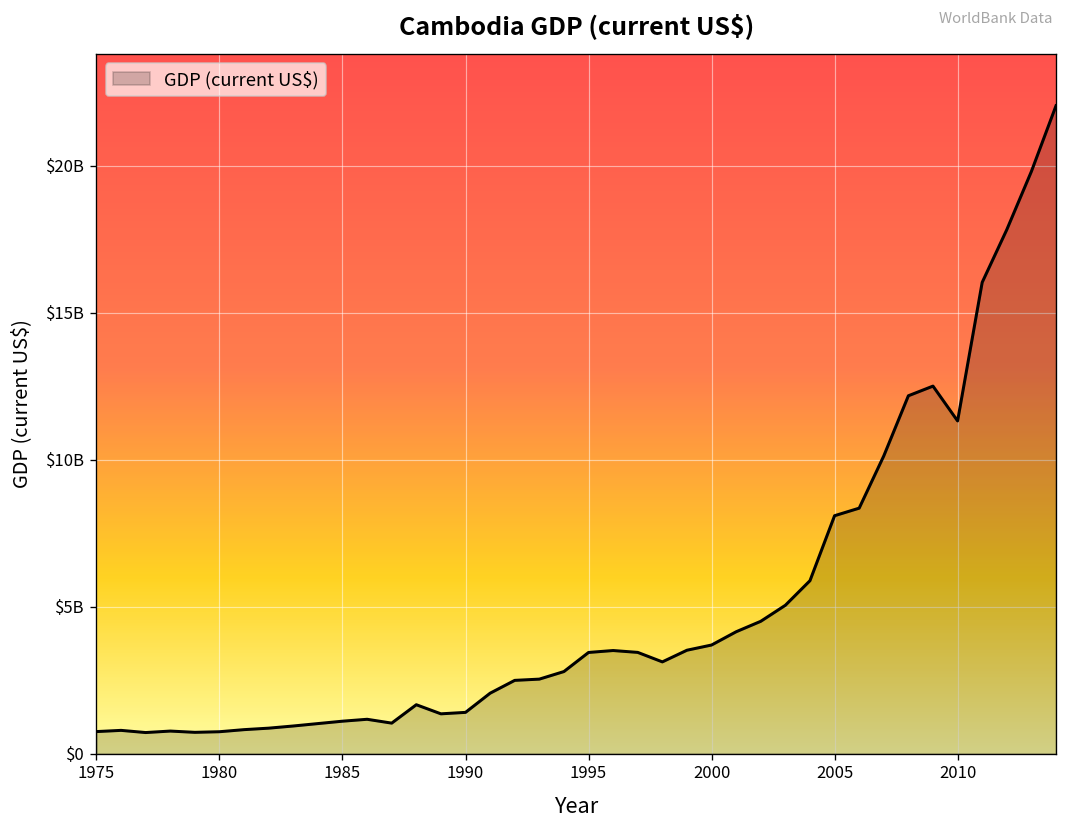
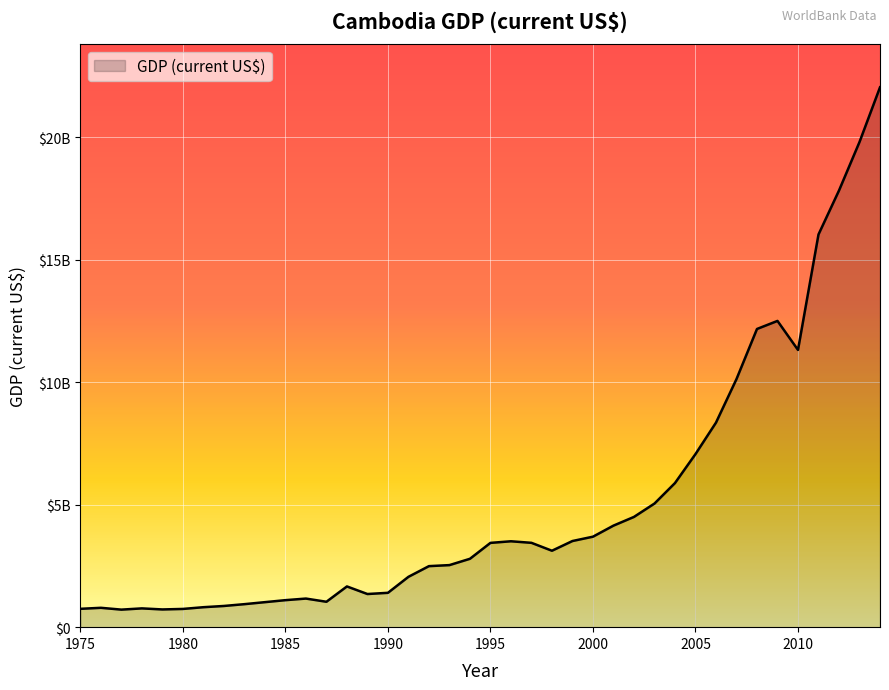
  {
    "1975": "$700000000",
    "1980": "$700000000",
    "1985": "$1100000000",
    "1990": "$1400000000",
    "1995": "$3400000000",
    "2000": "$3700000000",
-   "2005": "$8100000000",
+   "2005": "$7100000000",
    "2010": "$11300000000"
  }
